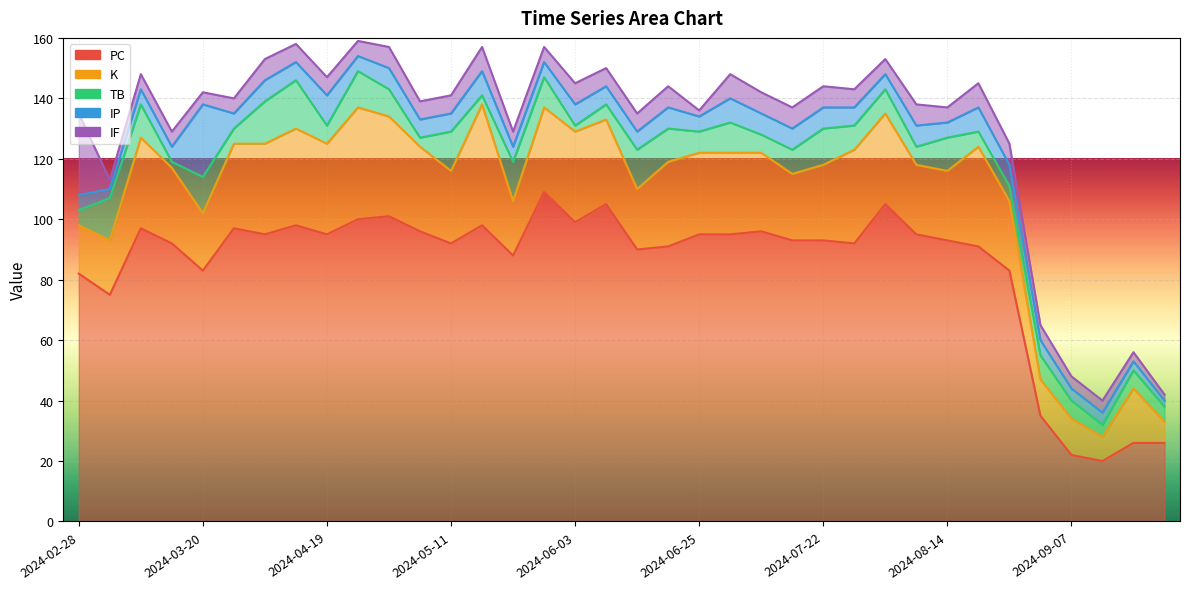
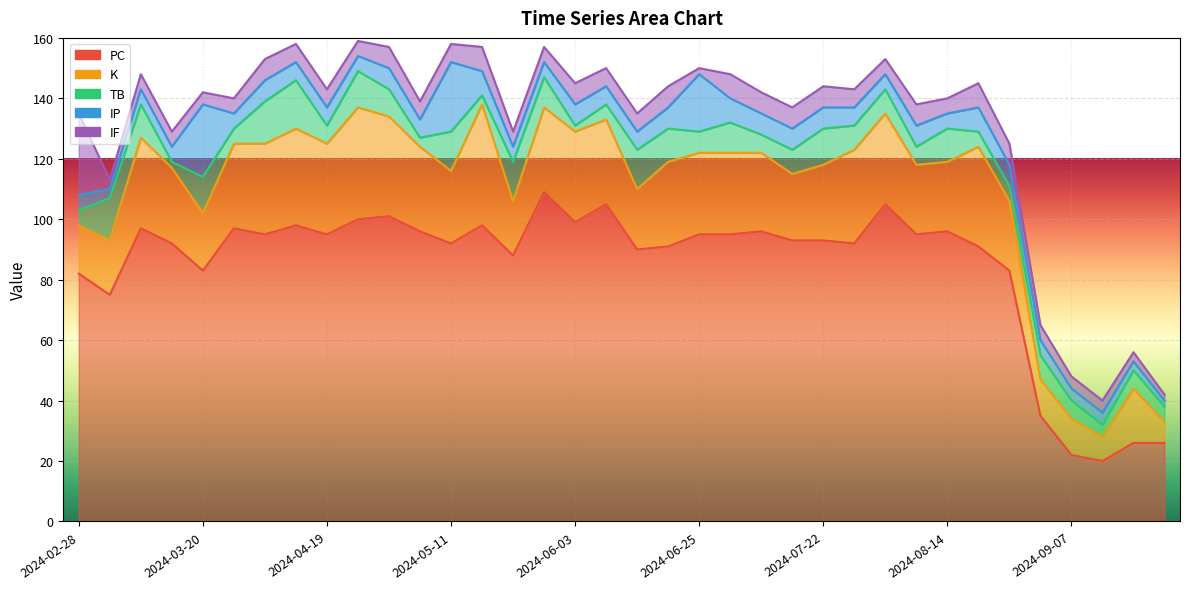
  {
    "PC": {
      "2024-02-28": 82,
      "2024-03-20": 83,
      "2024-04-19": 95,
      "2024-05-11": 92,
      "2024-06-03": 99,
      "2024-06-25": 95,
      "2024-07-22": 93,
-     "2024-08-14": 93,
+     "2024-08-14": 96,
      "2024-09-07": 22
    },
    "K": {
      "2024-02-28": 16,
      "2024-03-20": 19,
      "2024-04-19": 30,
      "2024-05-11": 24,
      "2024-06-03": 30,
      "2024-06-25": 27,
      "2024-07-22": 25,
      "2024-08-14": 23,
      "2024-09-07": 12
    },
    "TB": {
      "2024-02-28": 5,
      "2024-03-20": 12,
      "2024-04-19": 6,
      "2024-05-11": 13,
      "2024-06-03": 2,
      "2024-06-25": 7,
      "2024-07-22": 12,
      "2024-08-14": 11,
      "2024-09-07": 6
    },
    "IP": {
      "2024-02-28": 5,
      "2024-03-20": 24,
-     "2024-04-19": 10,
-     "2024-05-11": 6,
+     "2024-04-19": 6,
+     "2024-05-11": 23,
      "2024-06-03": 7,
-     "2024-06-25": 5,
+     "2024-06-25": 19,
      "2024-07-22": 7,
      "2024-08-14": 5,
      "2024-09-07": 4
    },
    "IF": {
      "2024-03-20": 4,
      "2024-04-19": 6,
      "2024-05-11": 6,
      "2024-06-03": 7,
      "2024-06-25": 2,
      "2024-07-22": 7,
      "2024-08-14": 5,
      "2024-09-07": 4
    }
  }
